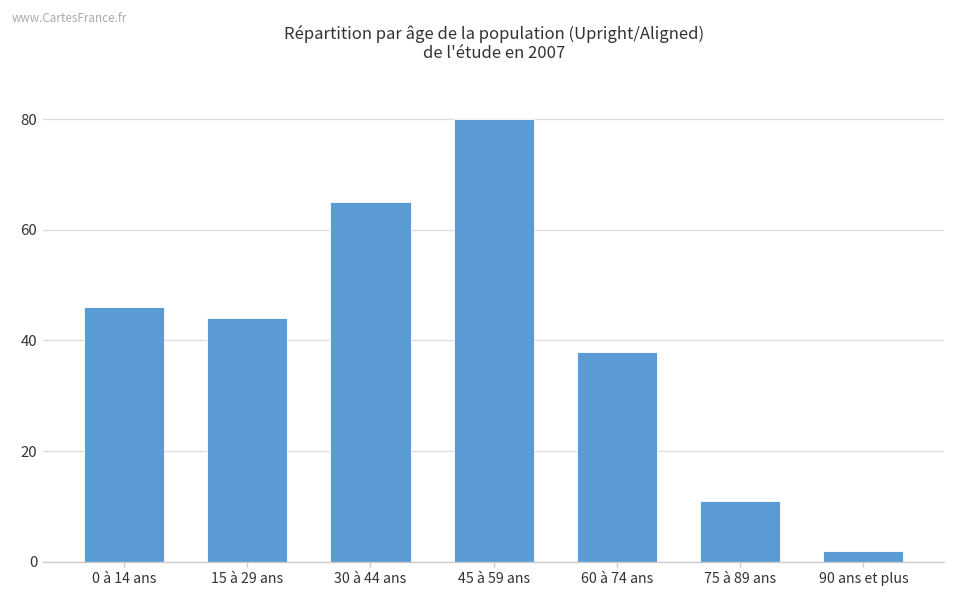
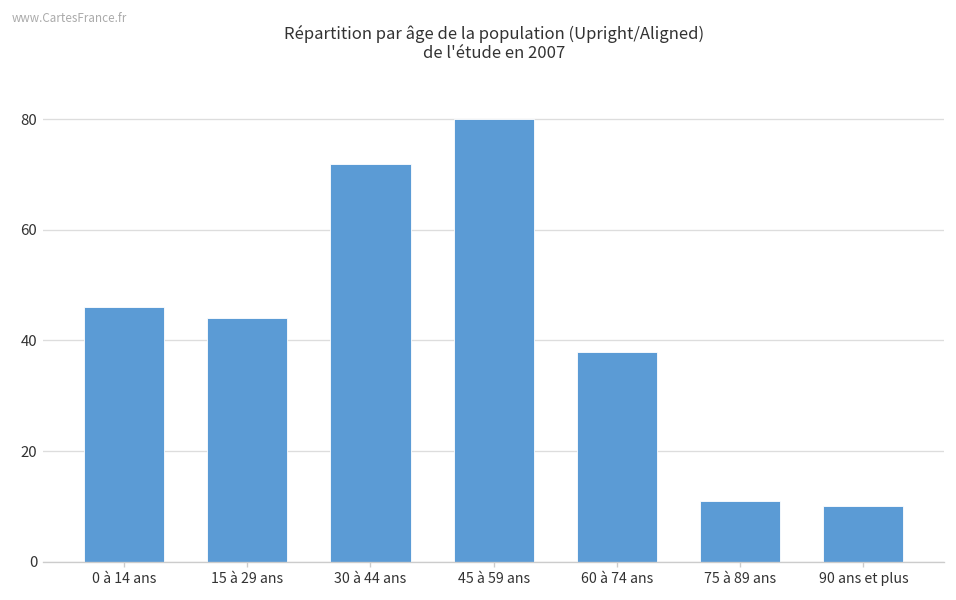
  {
    "0 à 14 ans": 46,
    "15 à 29 ans": 44,
-   "30 à 44 ans": 65,
+   "30 à 44 ans": 72,
    "45 à 59 ans": 80,
    "60 à 74 ans": 38,
    "75 à 89 ans": 11,
-   "90 ans et plus": 2
+   "90 ans et plus": 10
  }
